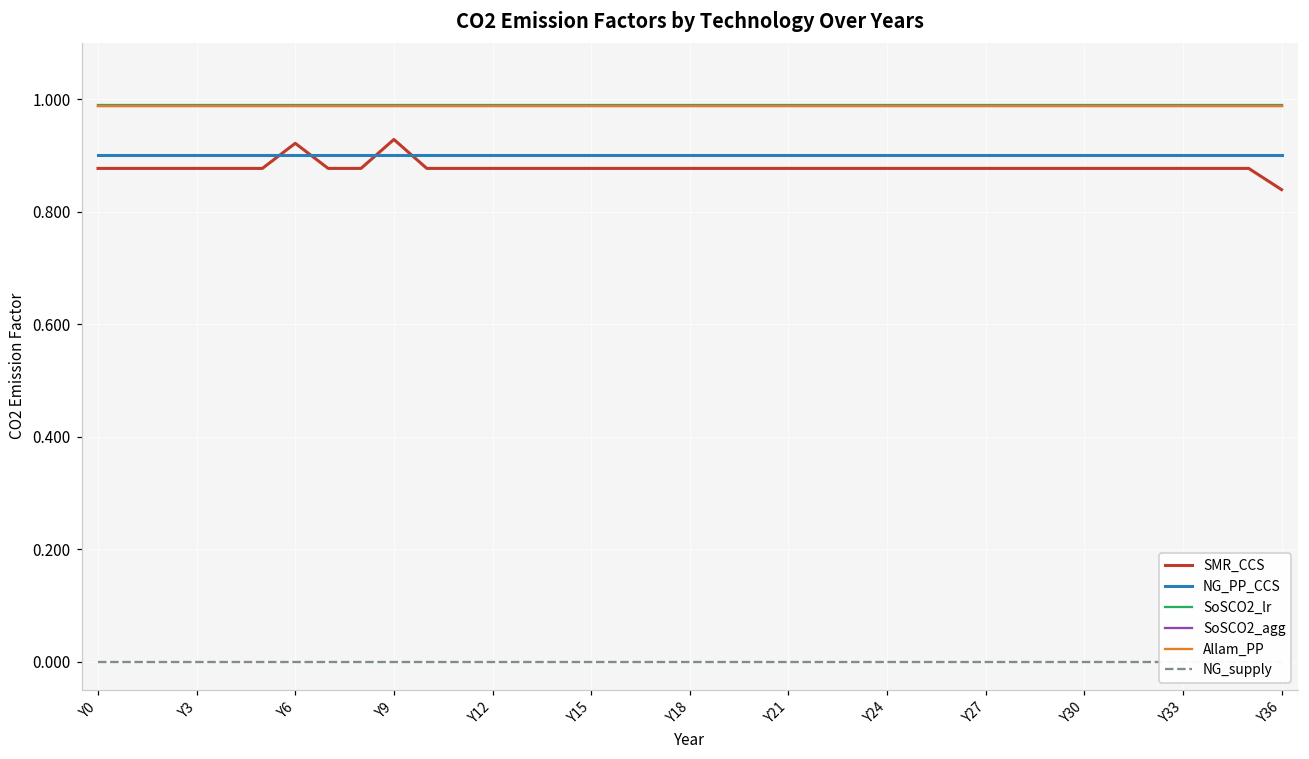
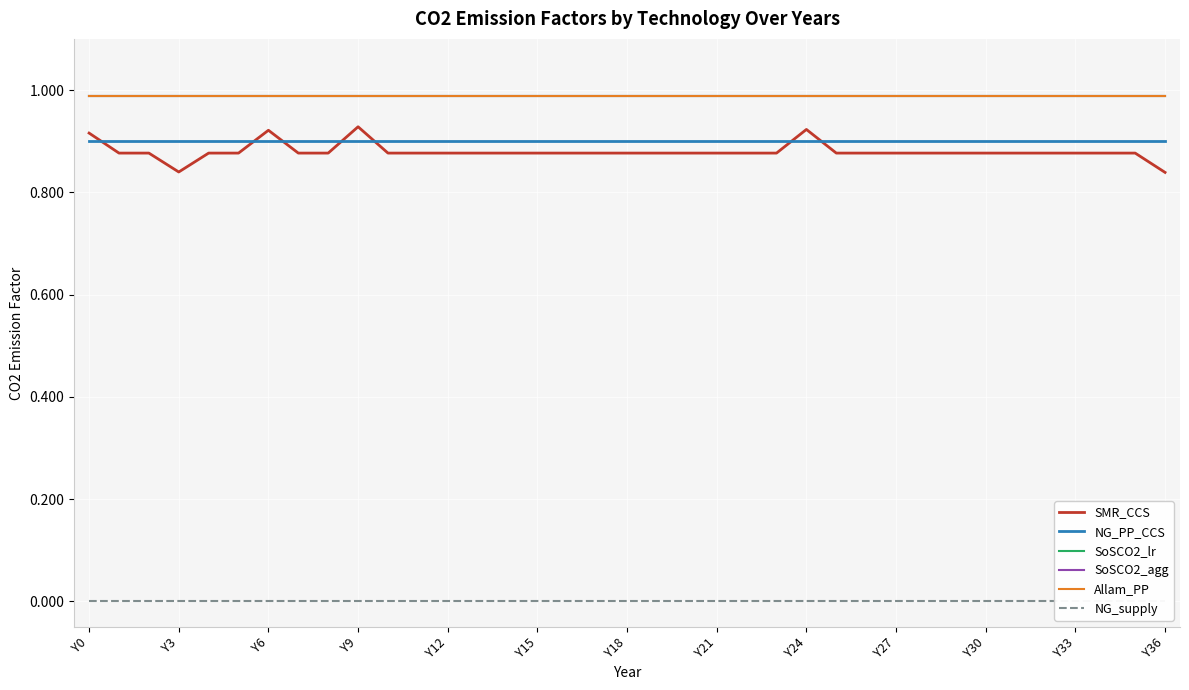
  {
    "SMR_CCS": {
-     "Y0": 0.88,
-     "Y3": 0.88,
+     "Y0": 0.92,
+     "Y3": 0.84,
      "Y6": 0.92,
      "Y9": 0.93,
      "Y12": 0.88,
      "Y15": 0.88,
      "Y18": 0.88,
      "Y21": 0.88,
-     "Y24": 0.88,
+     "Y24": 0.92,
      "Y27": 0.88,
      "Y30": 0.88,
      "Y33": 0.88,
      "Y36": 0.84
    },
    "NG_PP_CCS": {
      "Y0": 0.90,
      "Y3": 0.90,
      "Y6": 0.90,
      "Y9": 0.90,
      "Y12": 0.90,
      "Y15": 0.90,
      "Y18": 0.90,
      "Y21": 0.90,
      "Y24": 0.90,
      "Y27": 0.90,
      "Y30": 0.90,
      "Y33": 0.90,
      "Y36": 0.90
    },
    "Allam_PP": {
      "Y0": 0.99,
      "Y3": 0.99,
      "Y6": 0.99,
      "Y9": 0.99,
      "Y12": 0.99,
      "Y15": 0.99,
      "Y18": 0.99,
      "Y21": 0.99,
      "Y24": 0.99,
      "Y27": 0.99,
      "Y30": 0.99,
      "Y33": 0.99,
      "Y36": 0.99
    },
    "NG_supply": {
      "Y0": 0.00,
      "Y3": 0.00,
      "Y6": 0.00,
      "Y9": 0.00,
      "Y12": 0.00,
      "Y15": 0.00,
      "Y18": 0.00,
      "Y21": 0.00,
      "Y24": 0.00,
      "Y27": 0.00,
      "Y30": 0.00
    }
  }
